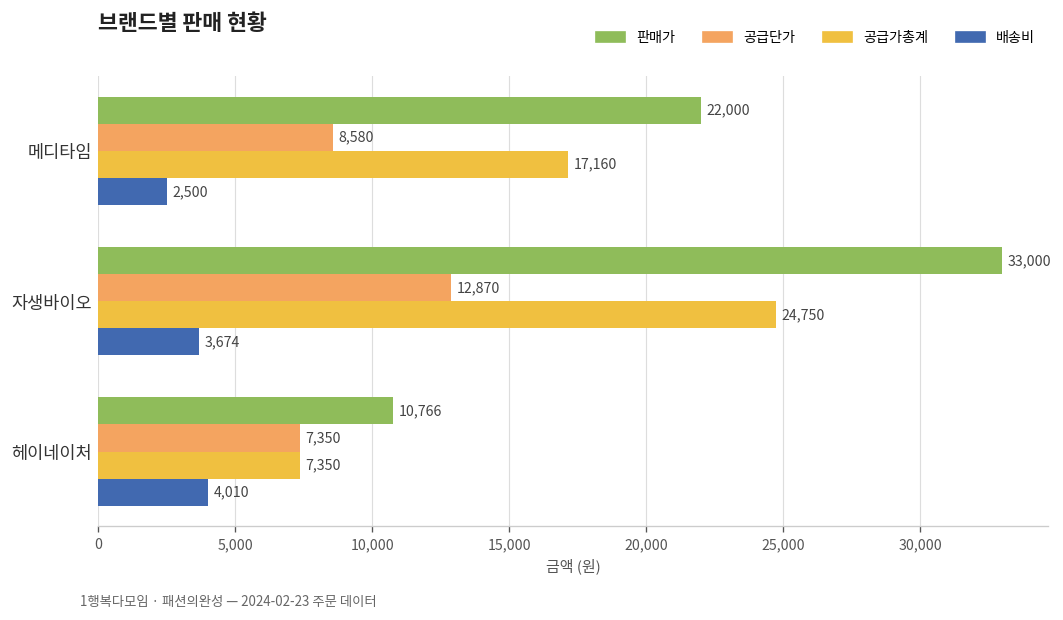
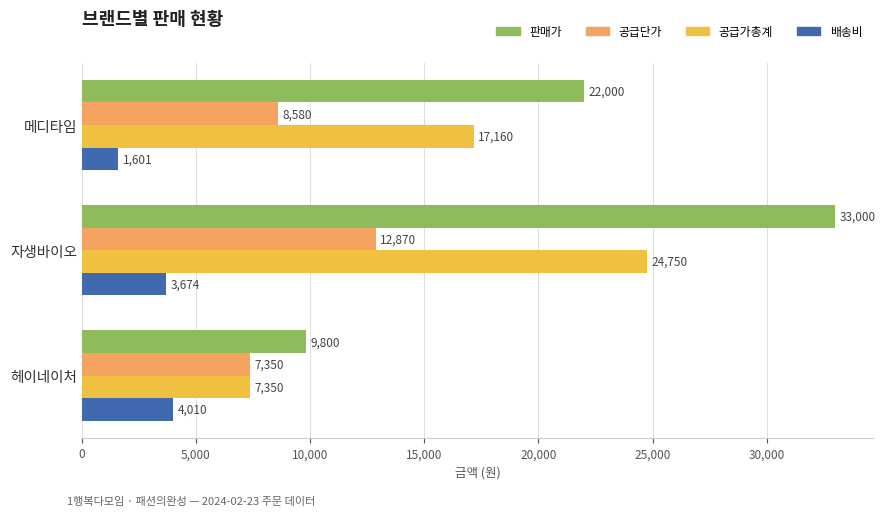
  {
    "판매가": {
      "메디타임": "22,000",
      "자생바이오": "33,000",
-     "헤이네이처": "10,766"
+     "헤이네이처": "9,800"
    },
    "배송비": {
-     "메디타임": "2,500",
+     "메디타임": "1,601",
      "자생바이오": "3,674",
      "헤이네이처": "4,010"
    }
  }
